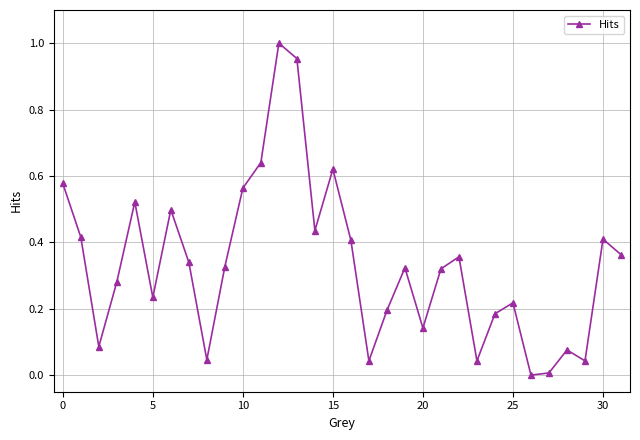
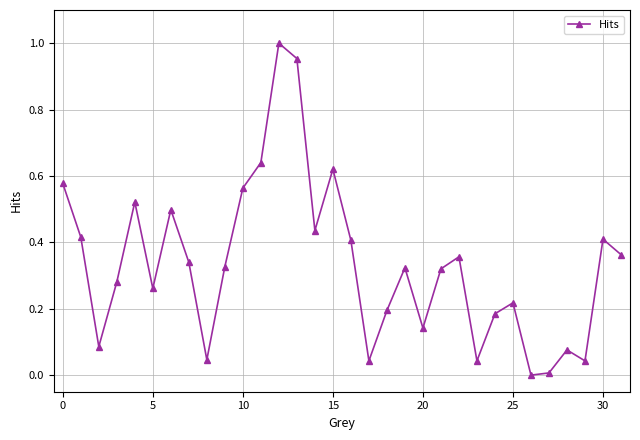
  {
    "0": 0.58,
-   "5": 0.23,
+   "5": 0.26,
    "10": 0.56,
    "15": 0.62,
    "20": 0.14,
    "25": 0.22,
    "30": 0.41
  }
